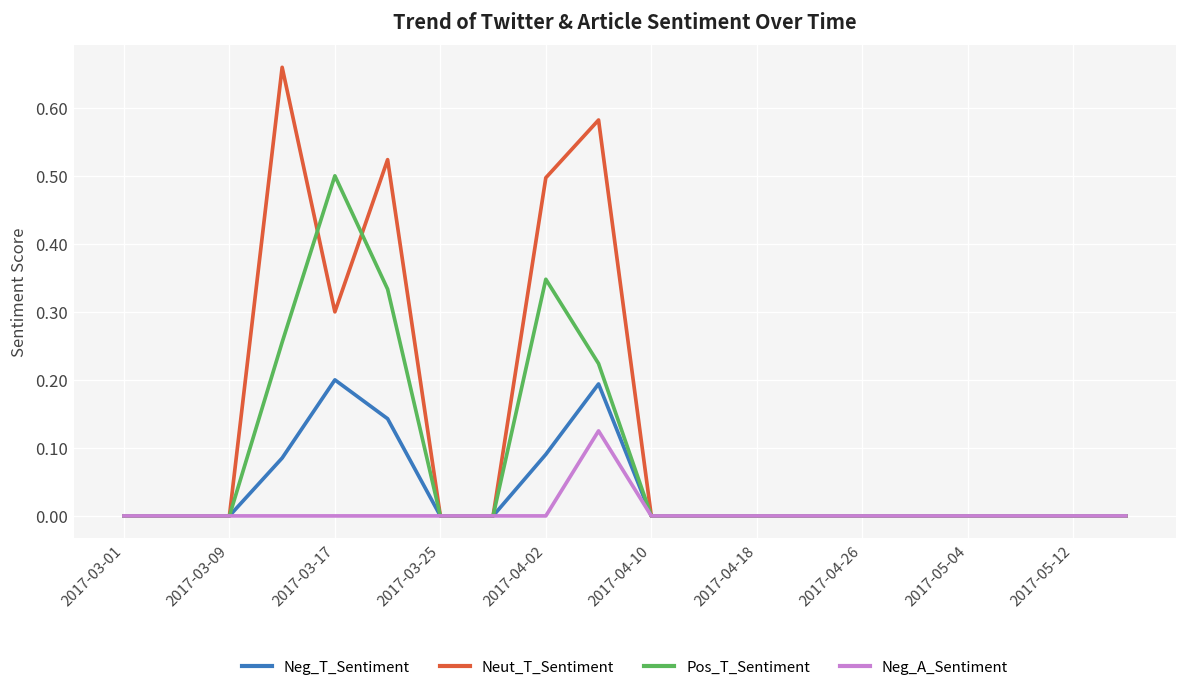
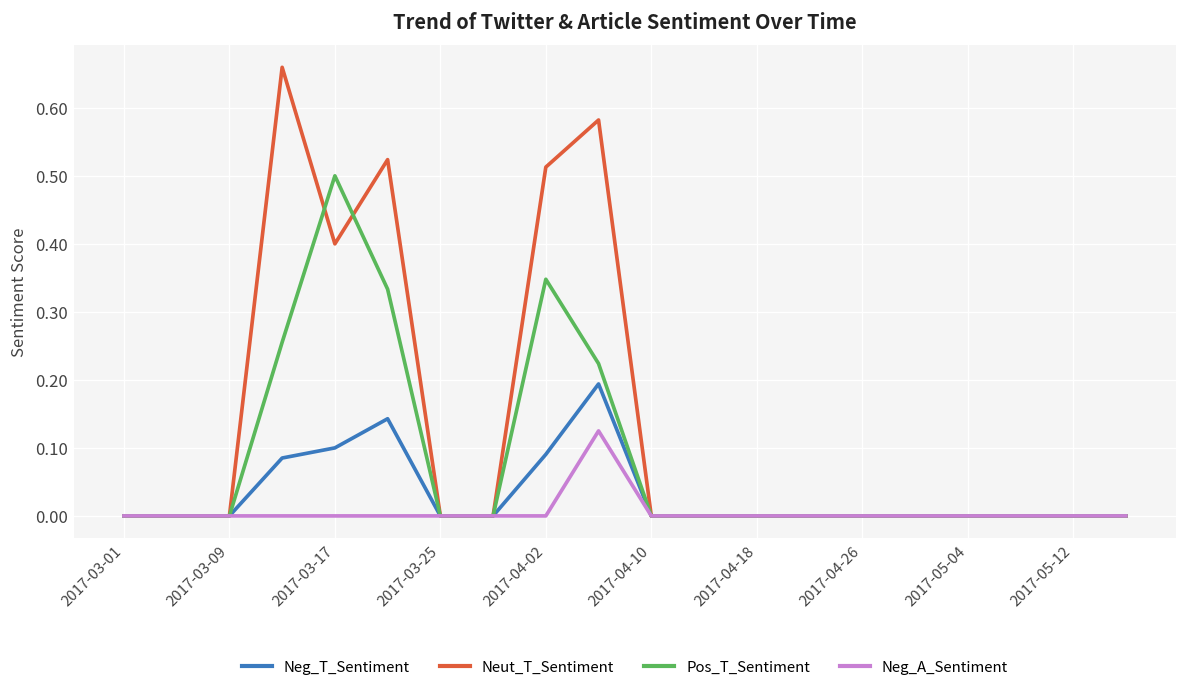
  {
    "Neg_T_Sentiment": {
-     "2017-03-17": 0.2,
+     "2017-03-17": 0.1,
      "2017-04-02": 0.09
    },
    "Neut_T_Sentiment": {
-     "2017-03-17": 0.3,
-     "2017-04-02": 0.50
+     "2017-03-17": 0.4,
+     "2017-04-02": 0.51
    },
    "Pos_T_Sentiment": {
      "2017-03-17": 0.50,
      "2017-04-02": 0.35
    },
    "Neg_A_Sentiment": {
      "2017-03-17": 0.00,
      "2017-04-02": 0.00
    }
  }
